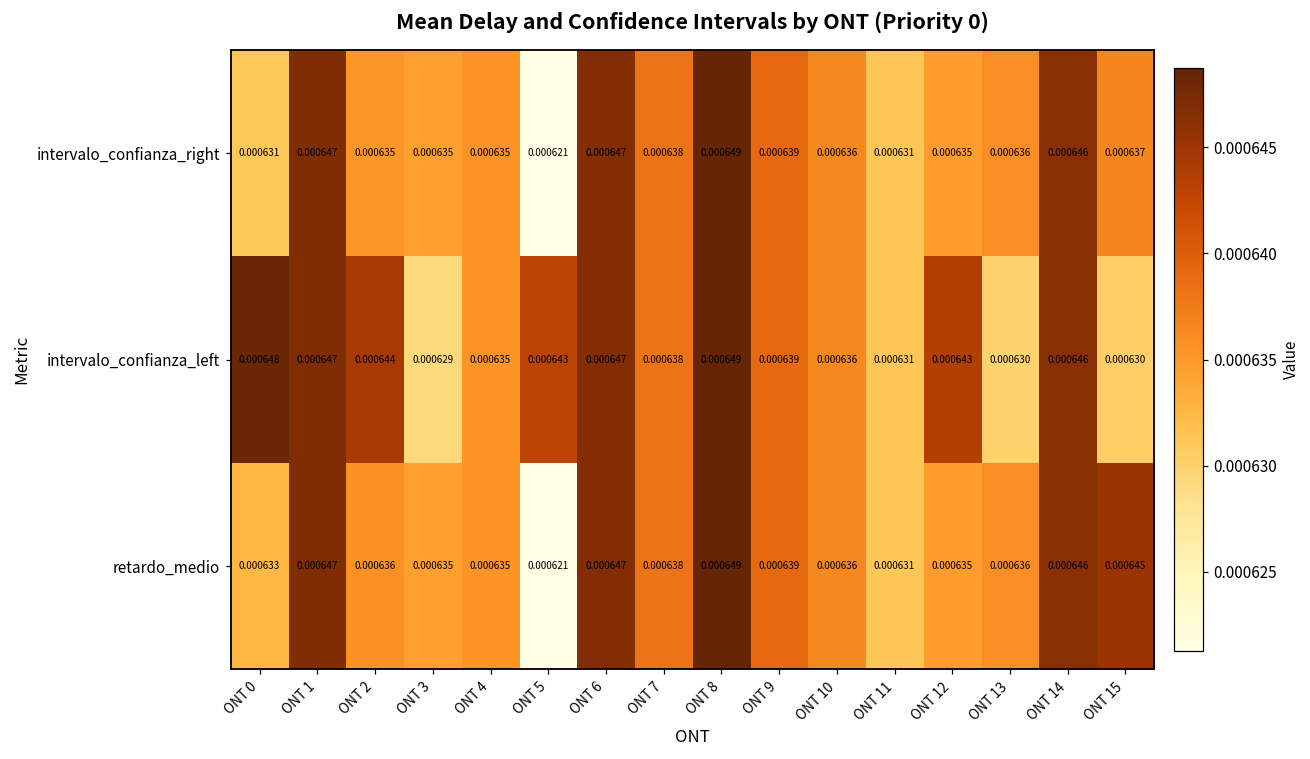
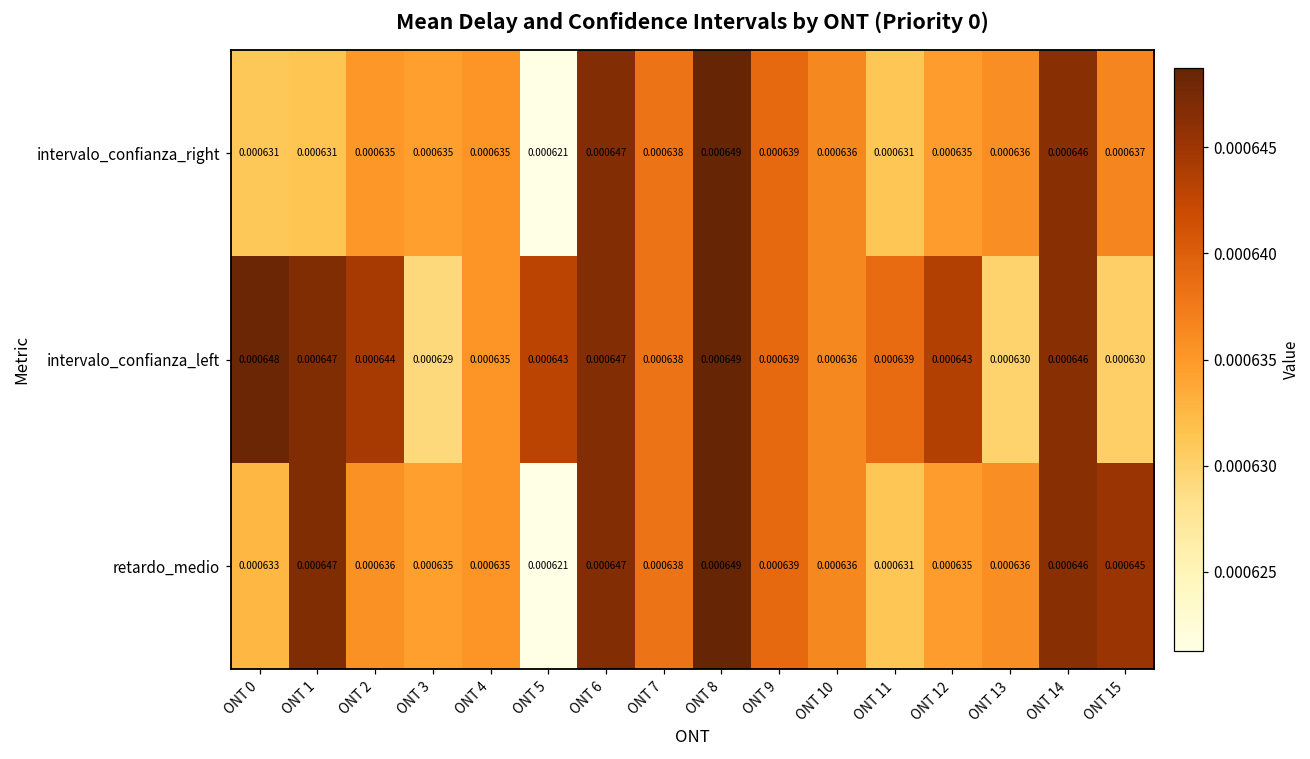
  {
    "intervalo_confianza_right": {
      "ONT 0": 0.000631,
-     "ONT 1": 0.000647,
+     "ONT 1": 0.000631,
      "ONT 2": 0.000635,
      "ONT 3": 0.000635,
      "ONT 4": 0.000635,
      "ONT 5": 0.000621,
      "ONT 6": 0.000647,
      "ONT 7": 0.000638,
      "ONT 8": 0.000649,
      "ONT 9": 0.000639,
      "ONT 10": 0.000636,
      "ONT 11": 0.000631,
      "ONT 12": 0.000635,
      "ONT 13": 0.000636,
      "ONT 14": 0.000646,
      "ONT 15": 0.000637
    },
    "intervalo_confianza_left": {
      "ONT 0": 0.000648,
      "ONT 1": 0.000647,
      "ONT 2": 0.000644,
      "ONT 3": 0.000629,
      "ONT 4": 0.000635,
      "ONT 5": 0.000643,
      "ONT 6": 0.000647,
      "ONT 7": 0.000638,
      "ONT 8": 0.000649,
      "ONT 9": 0.000639,
      "ONT 10": 0.000636,
-     "ONT 11": 0.000631,
+     "ONT 11": 0.000639,
      "ONT 12": 0.000643,
      "ONT 13": 0.000630,
      "ONT 14": 0.000646,
      "ONT 15": 0.000630
    },
    "retardo_medio": {
      "ONT 0": 0.000633,
      "ONT 1": 0.000647,
      "ONT 2": 0.000636,
      "ONT 3": 0.000635,
      "ONT 4": 0.000635,
      "ONT 5": 0.000621,
      "ONT 6": 0.000647,
      "ONT 7": 0.000638,
      "ONT 8": 0.000649,
      "ONT 9": 0.000639,
      "ONT 10": 0.000636,
      "ONT 11": 0.000631,
      "ONT 12": 0.000635,
      "ONT 13": 0.000636,
      "ONT 14": 0.000646,
      "ONT 15": 0.000645
    }
  }
